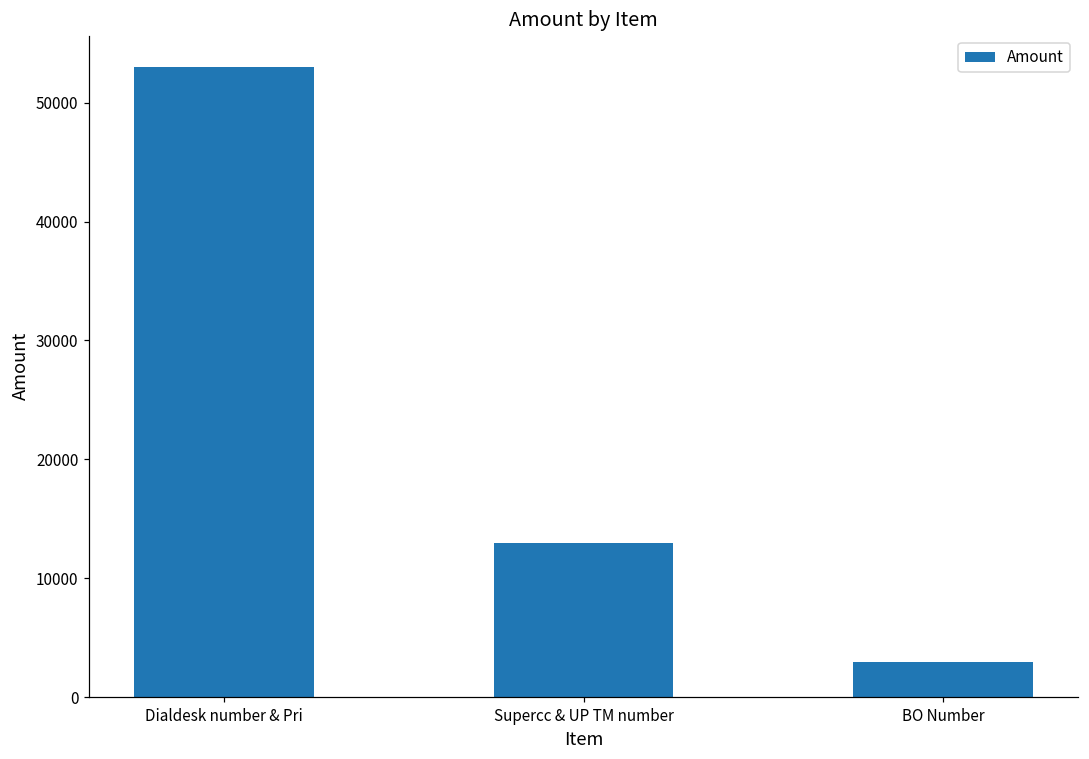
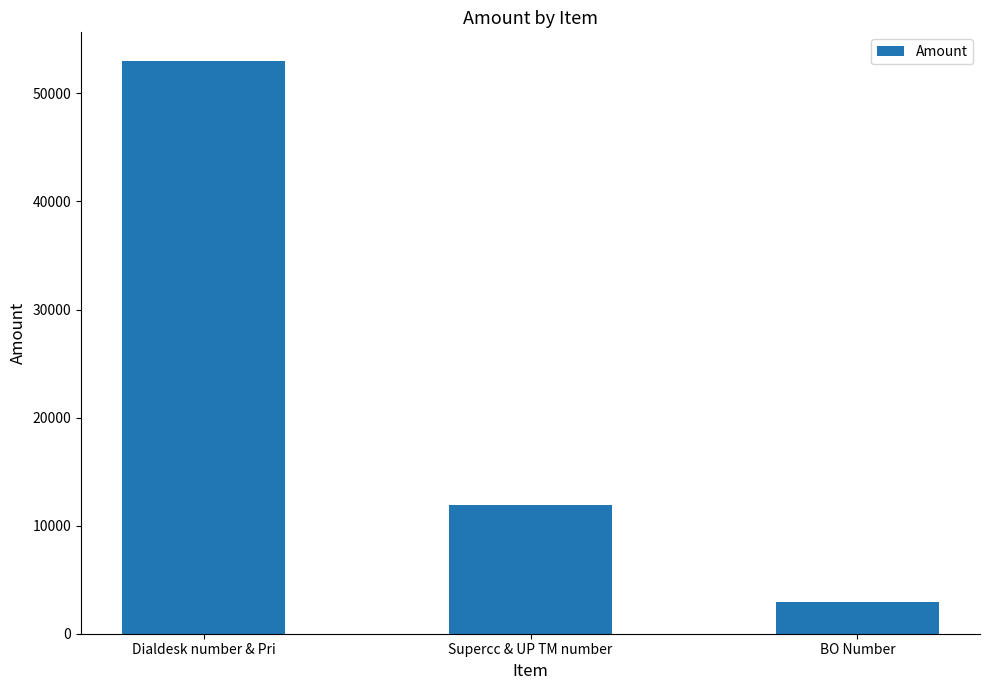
  {
    "Dialdesk number & Pri": 53000,
-   "Supercc & UP TM number": 13000,
+   "Supercc & UP TM number": 11900,
    "BO Number": 3000
  }
